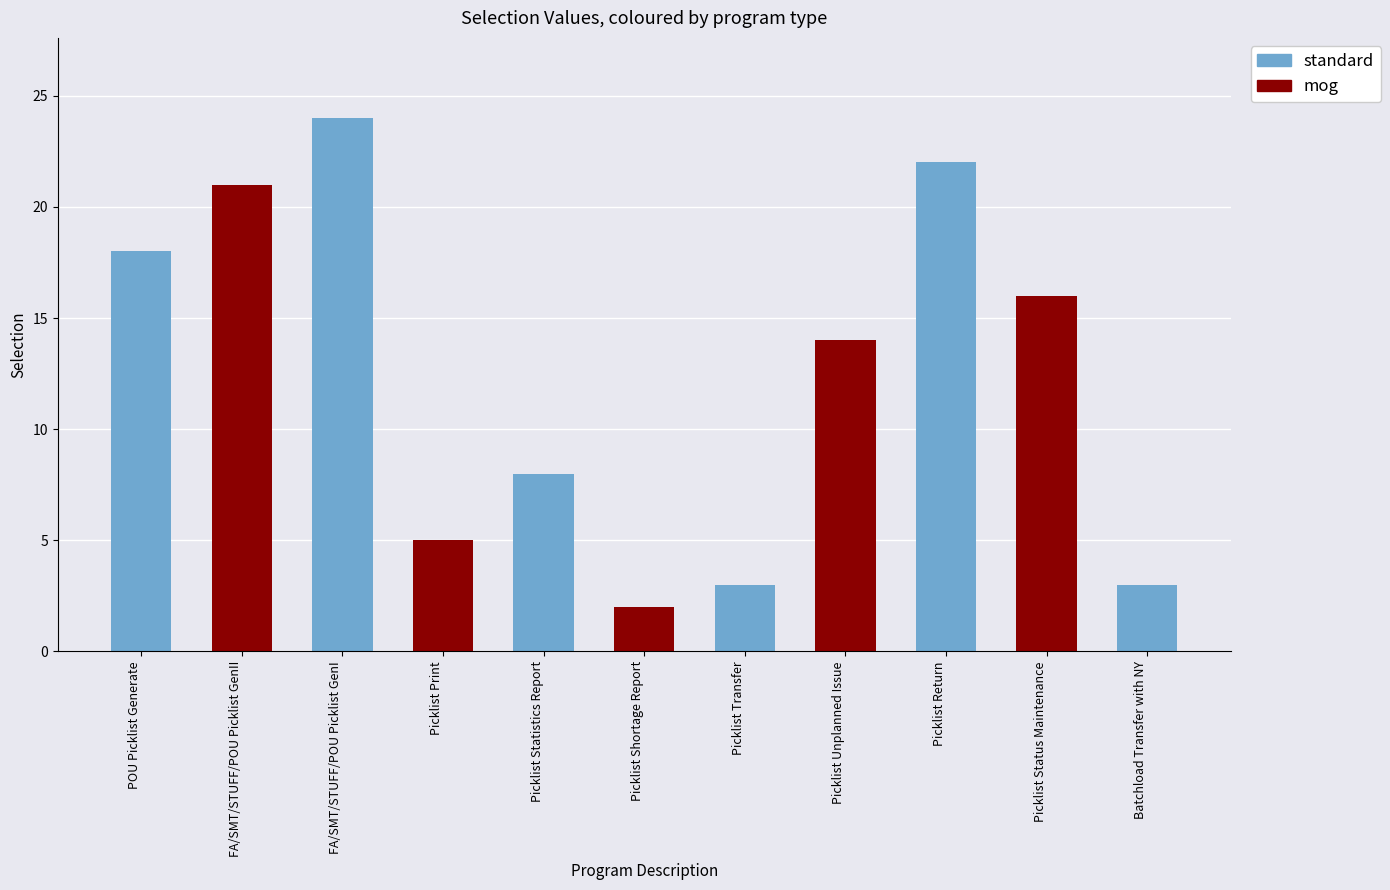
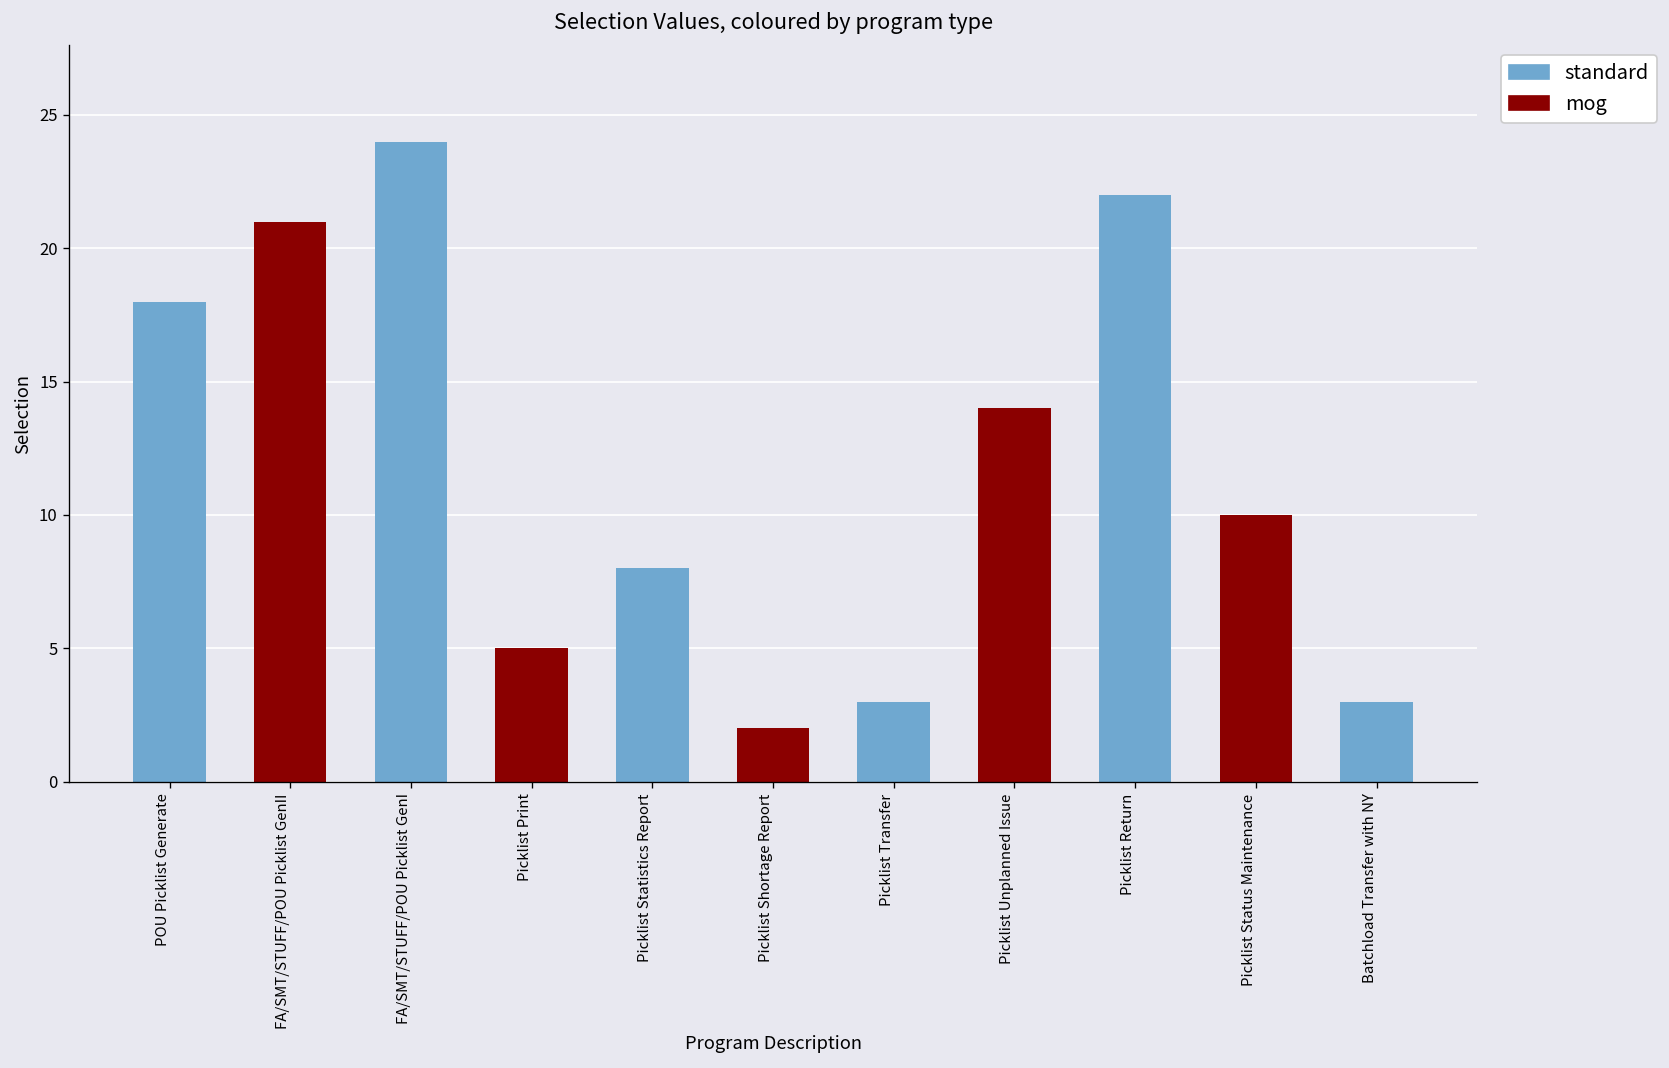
  {
    "mog": {
      "FA/SMT/STUFF/POU Picklist GenII": 21,
      "Picklist Print": 5,
      "Picklist Shortage Report": 2,
      "Picklist Unplanned Issue": 14,
-     "Picklist Status Maintenance": 16
+     "Picklist Status Maintenance": 10
    }
  }
